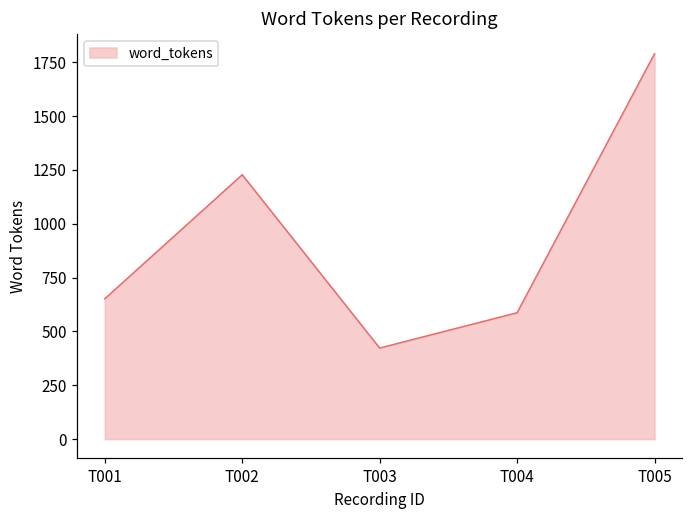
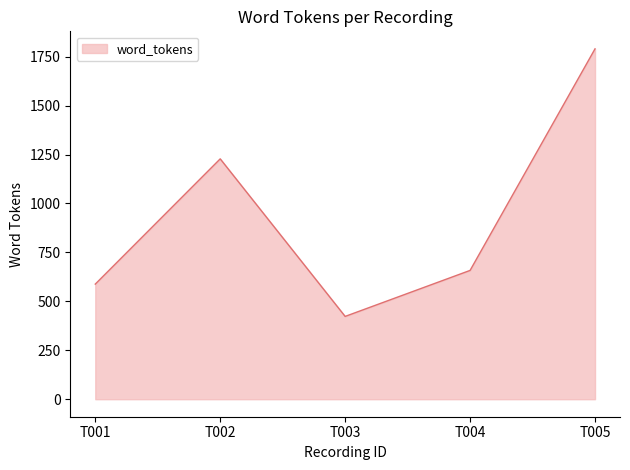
  {
-   "T001": 650,
+   "T001": 590,
    "T002": 1230,
    "T003": 420,
-   "T004": 590,
+   "T004": 660,
    "T005": 1790
  }
